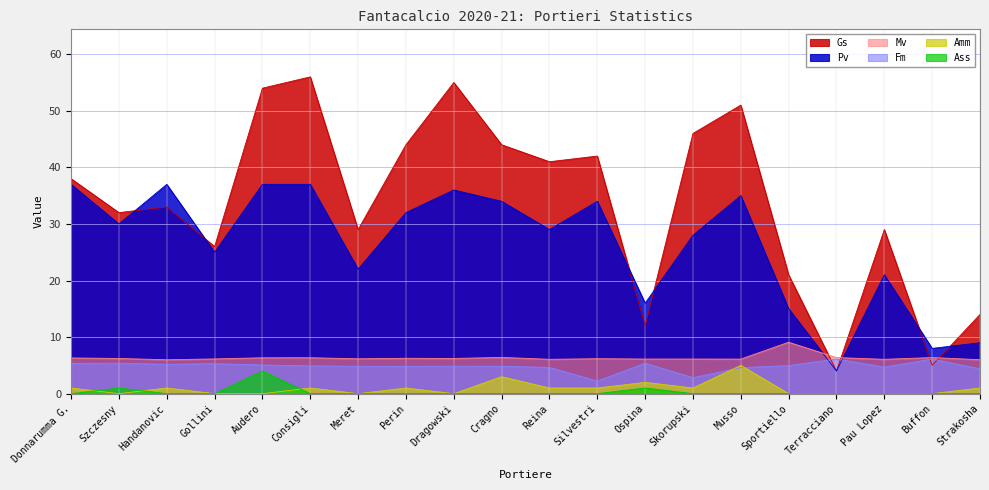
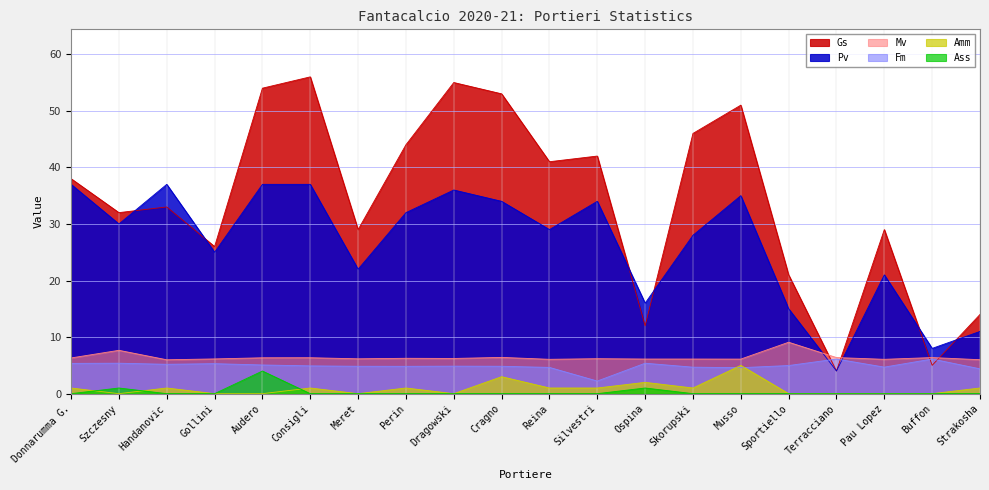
  {
    "Gs": {
      "Donnarumma G.": 38,
      "Szczesny": 32,
      "Handanovic": 33,
      "Gollini": 26,
      "Audero": 54,
      "Consigli": 56,
      "Meret": 29,
      "Perin": 44,
      "Dragowski": 55,
-     "Cragno": 44,
+     "Cragno": 53,
      "Reina": 41,
      "Silvestri": 42,
      "Ospina": 12,
      "Skorupski": 46,
      "Musso": 51,
      "Sportiello": 21,
      "Pau Lopez": 29,
      "Buffon": 5,
      "Strakosha": 14
    },
    "Pv": {
      "Donnarumma G.": 37,
      "Szczesny": 30,
      "Handanovic": 37,
      "Gollini": 25,
      "Audero": 37,
      "Consigli": 37,
      "Meret": 22,
      "Perin": 32,
      "Dragowski": 36,
      "Cragno": 34,
      "Reina": 29,
      "Silvestri": 34,
      "Ospina": 16,
      "Skorupski": 28,
      "Musso": 35,
      "Sportiello": 15,
      "Pau Lopez": 21,
      "Buffon": 8,
-     "Strakosha": 9
+     "Strakosha": 11
    },
    "Mv": {
      "Donnarumma G.": 6,
-     "Szczesny": 6,
+     "Szczesny": 8,
      "Handanovic": 6,
      "Gollini": 6,
      "Audero": 6,
      "Consigli": 6,
      "Meret": 6,
      "Perin": 6,
      "Dragowski": 6,
      "Cragno": 6,
      "Reina": 6,
      "Silvestri": 6,
      "Ospina": 6,
      "Skorupski": 6,
      "Musso": 6,
      "Sportiello": 9,
      "Pau Lopez": 6,
      "Strakosha": 6
    },
    "Fm": {
      "Donnarumma G.": 5,
      "Szczesny": 5,
      "Handanovic": 5,
      "Gollini": 5,
      "Audero": 5,
      "Consigli": 5,
      "Meret": 5,
      "Perin": 5,
      "Dragowski": 5,
      "Cragno": 5,
      "Reina": 5,
      "Silvestri": 2,
      "Ospina": 5,
-     "Skorupski": 3,
+     "Skorupski": 5,
      "Sportiello": 5,
      "Pau Lopez": 5,
      "Strakosha": 4
    },
    "Amm": {
      "Donnarumma G.": 1,
      "Szczesny": 0,
      "Handanovic": 1,
      "Audero": 0,
      "Consigli": 1,
      "Perin": 1,
      "Cragno": 3,
      "Reina": 1,
      "Silvestri": 1,
      "Ospina": 2,
      "Skorupski": 1,
      "Strakosha": 1
    },
    "Ass": {
      "Donnarumma G.": 0,
      "Szczesny": 1,
      "Handanovic": 0,
      "Audero": 4,
      "Consigli": 0,
      "Perin": 0,
      "Cragno": 0,
      "Reina": 0,
      "Silvestri": 0,
      "Ospina": 1,
      "Skorupski": 0,
      "Musso": 0,
      "Strakosha": 0
    }
  }
